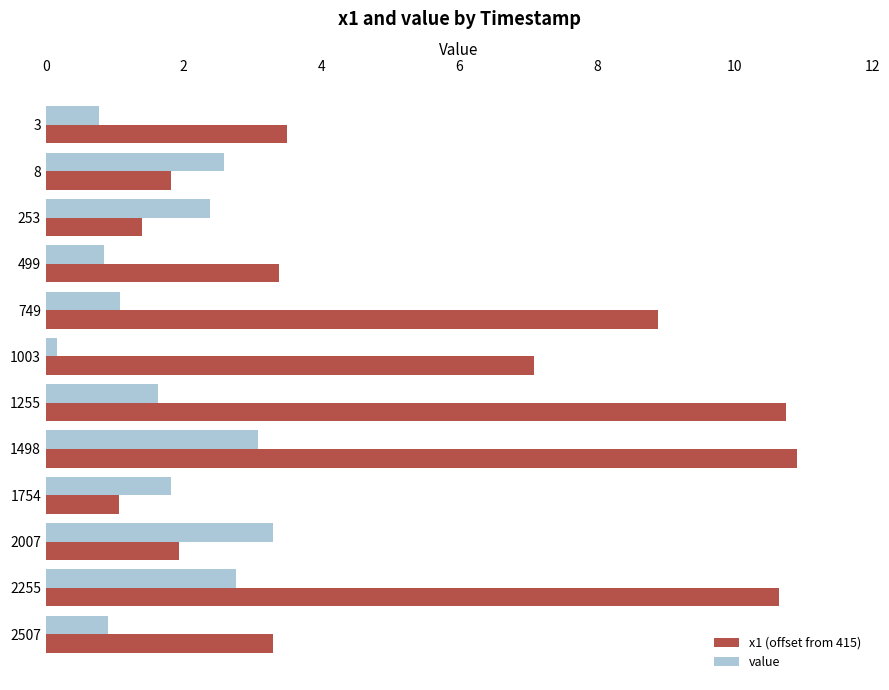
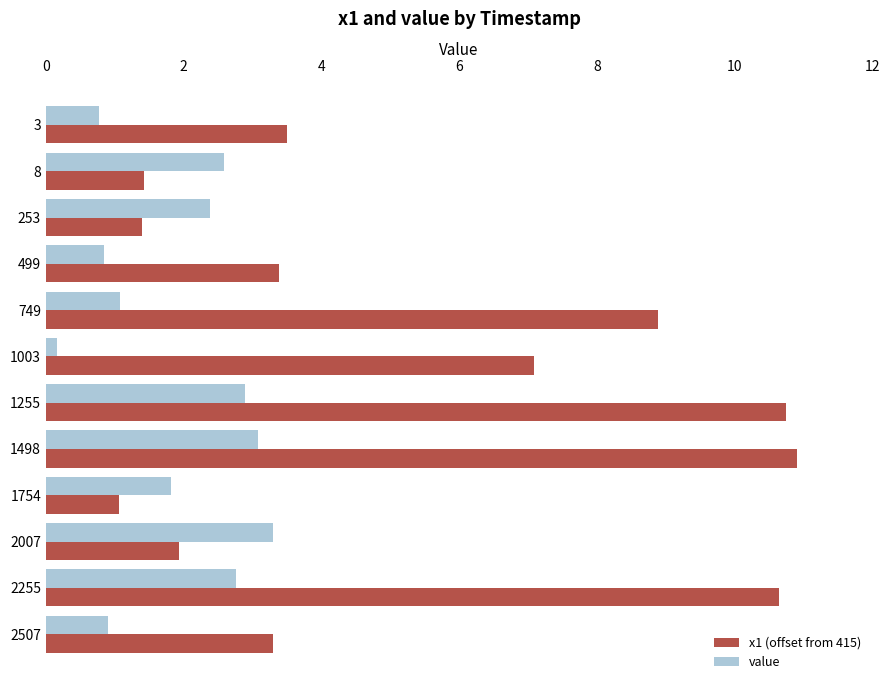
  {
    "x1 (offset from 415)": {
      "3": 3.5,
-     "8": 1.8,
+     "8": 1.4,
      "253": 1.4,
      "499": 3.4,
      "749": 8.9,
      "1003": 7.1,
      "1255": 10.7,
      "1498": 10.9,
      "1754": 1.1,
      "2007": 1.9,
      "2255": 10.6,
      "2507": 3.3
    },
    "value": {
      "3": 0.8,
      "8": 2.6,
      "253": 2.4,
      "499": 0.8,
      "749": 1.1,
      "1003": 0.2,
-     "1255": 1.6,
+     "1255": 2.9,
      "1498": 3.1,
      "1754": 1.8,
      "2007": 3.3,
      "2255": 2.8,
      "2507": 0.9
    }
  }
